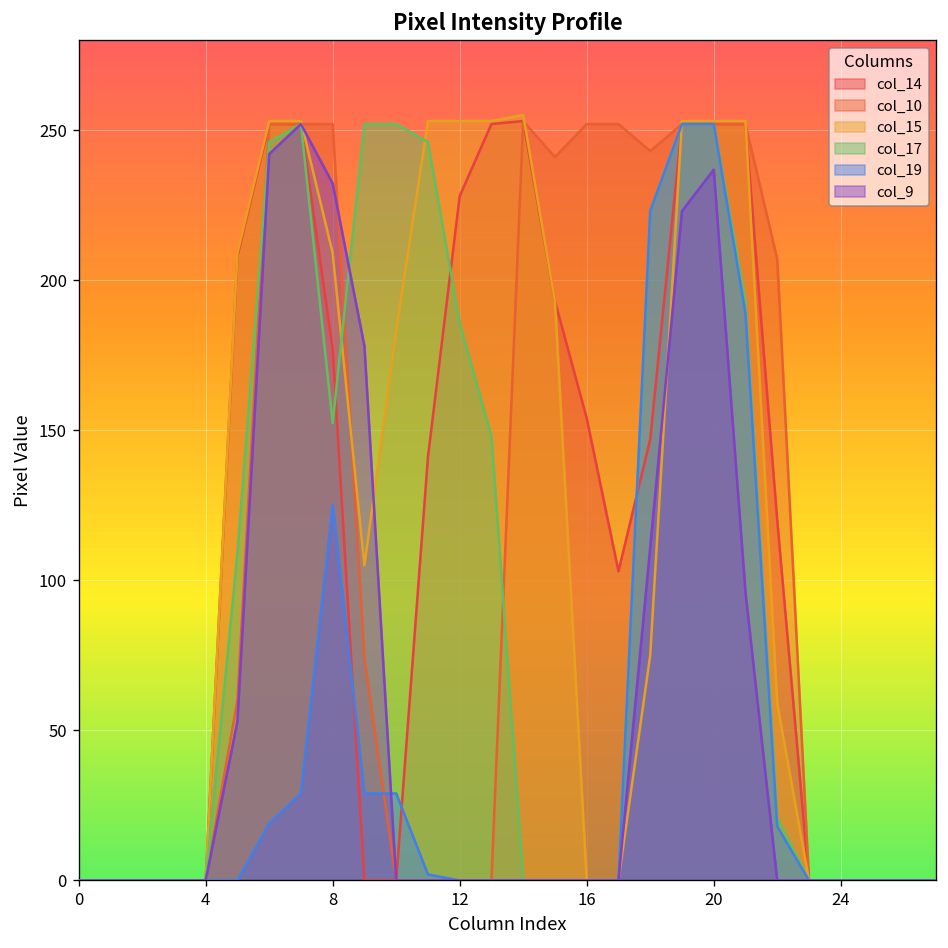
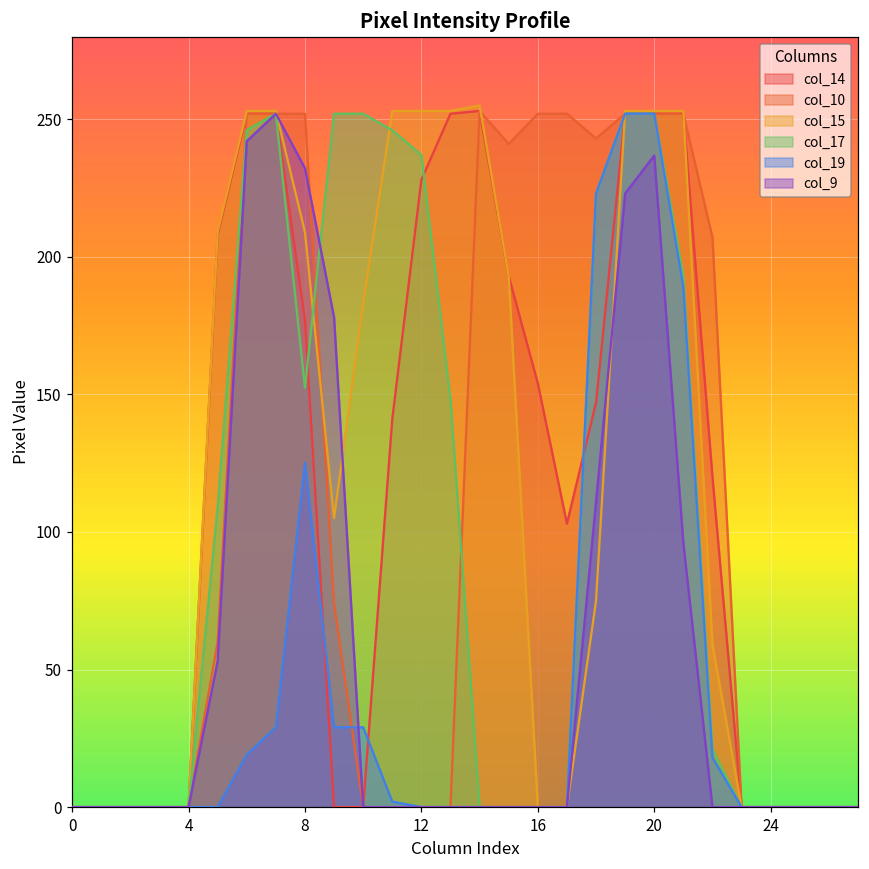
  {
    "col_17": {
      "8": 152,
-     "12": 186
+     "12": 237
    },
    "col_19": {
      "8": 125
    },
    "col_9": {
      "8": 232,
      "20": 237
    }
  }
